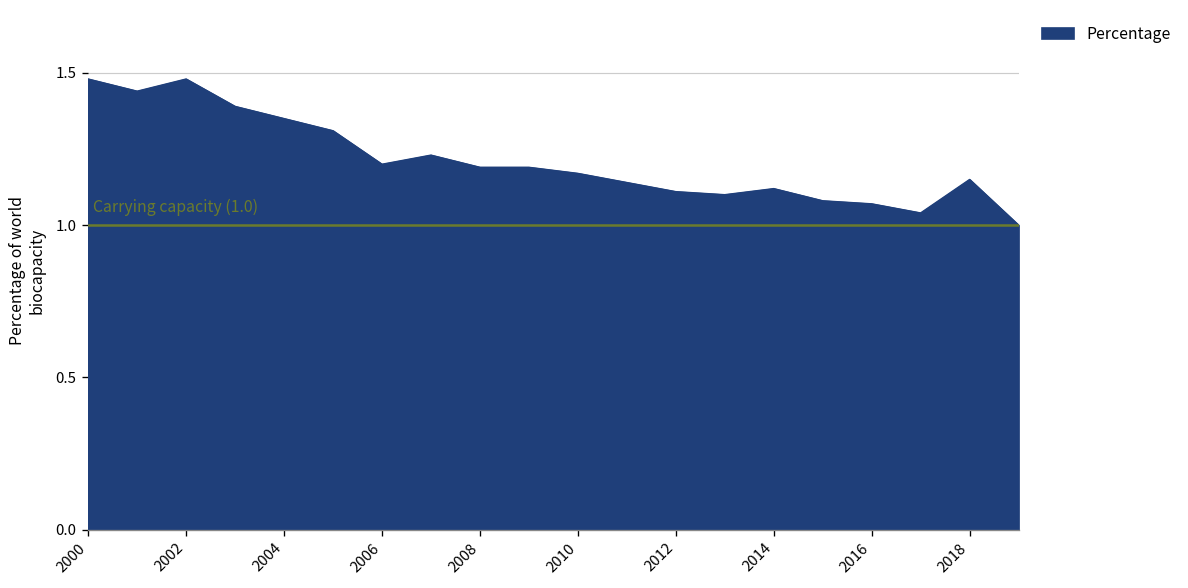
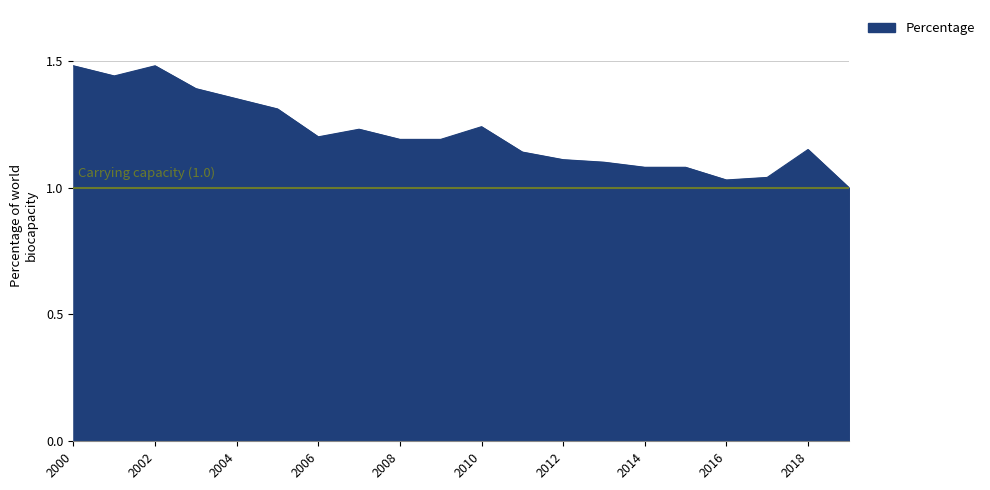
  {
    "2000": 1.48,
    "2002": 1.48,
    "2004": 1.35,
    "2006": 1.20,
    "2008": 1.19,
-   "2010": 1.17,
+   "2010": 1.24,
    "2012": 1.11,
-   "2014": 1.12,
-   "2016": 1.07,
+   "2014": 1.08,
+   "2016": 1.03,
    "2018": 1.15
  }
